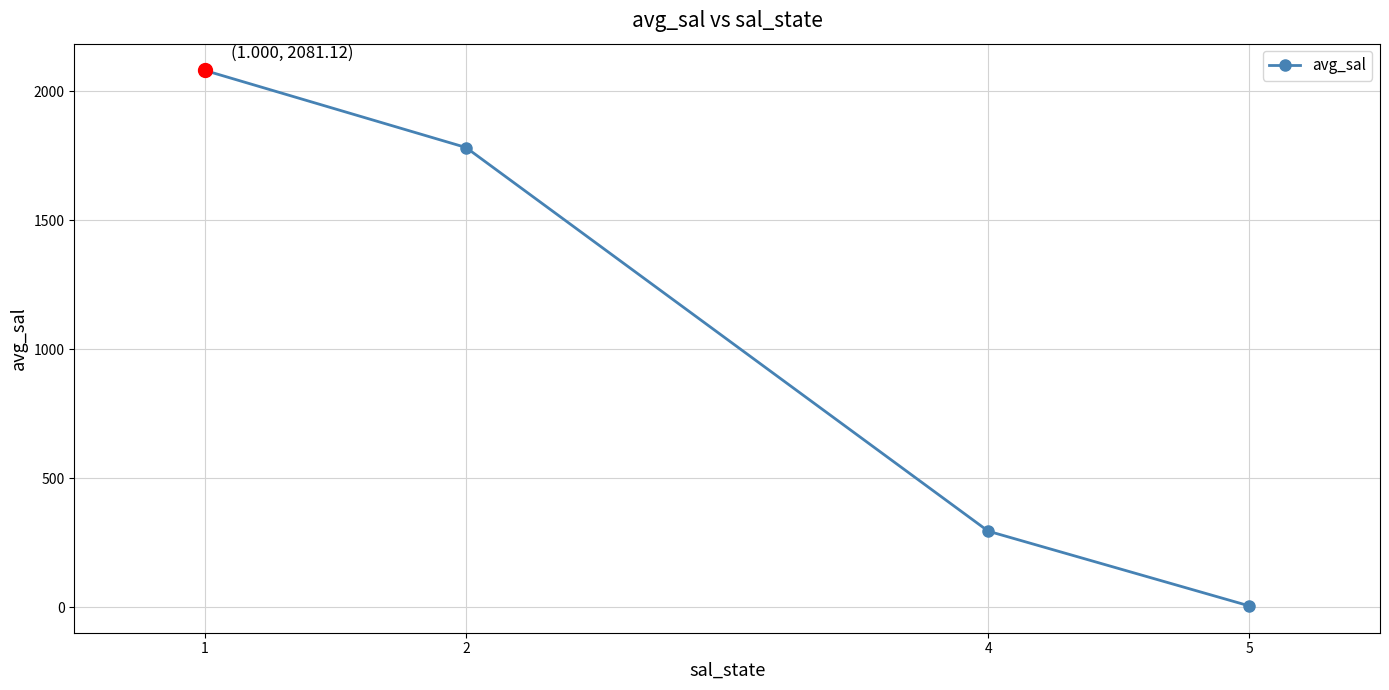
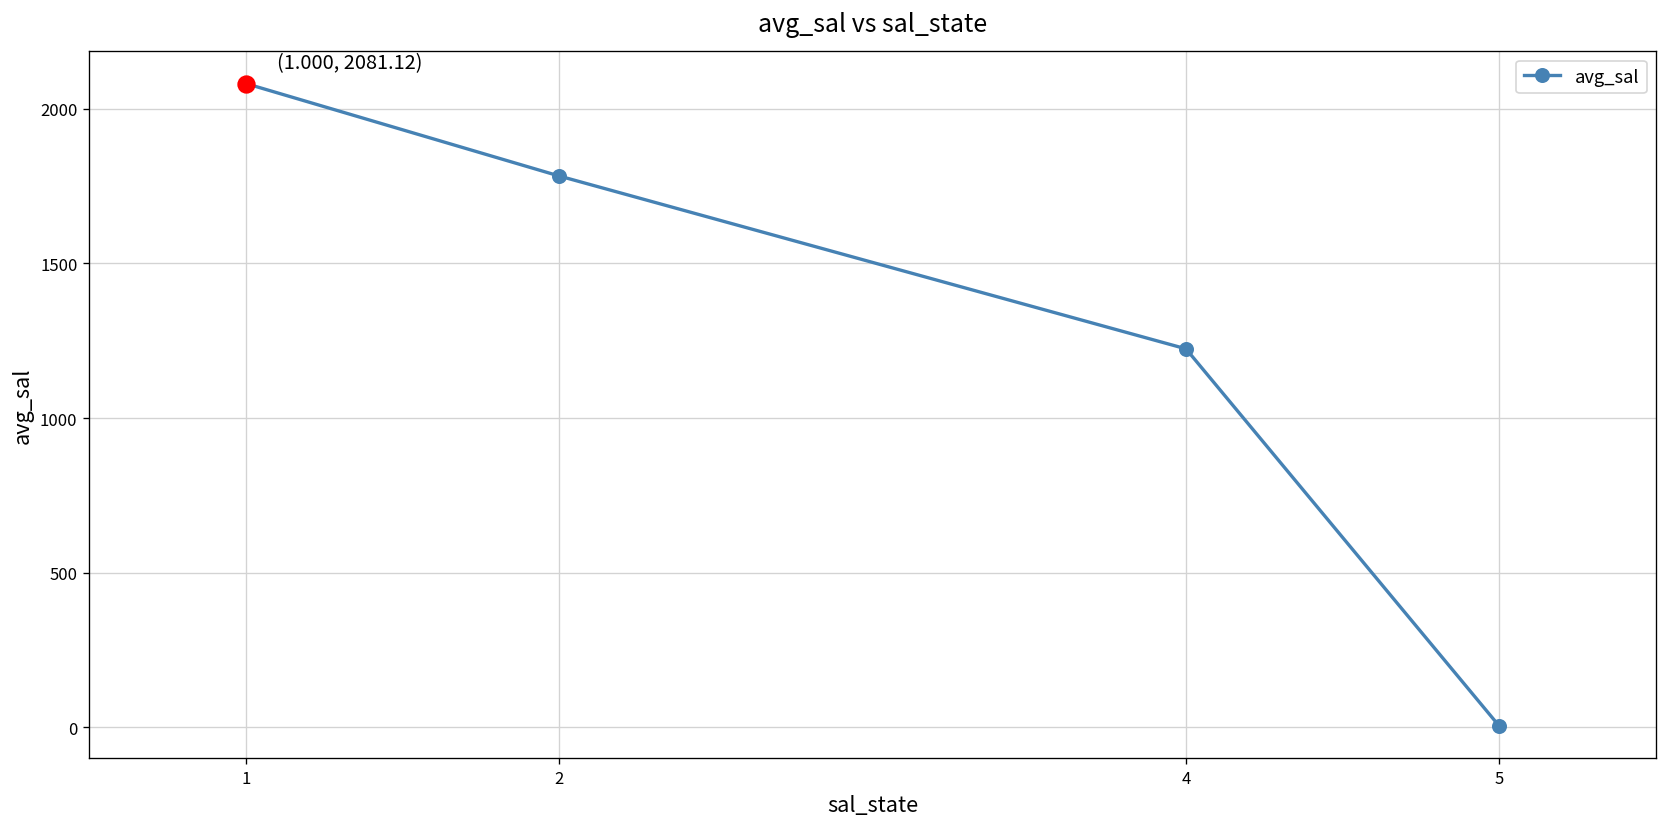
  {
    "avg_sal": {
      "2": 1780,
-     "4": 290,
+     "4": 1220,
      "5": 0
    }
  }
